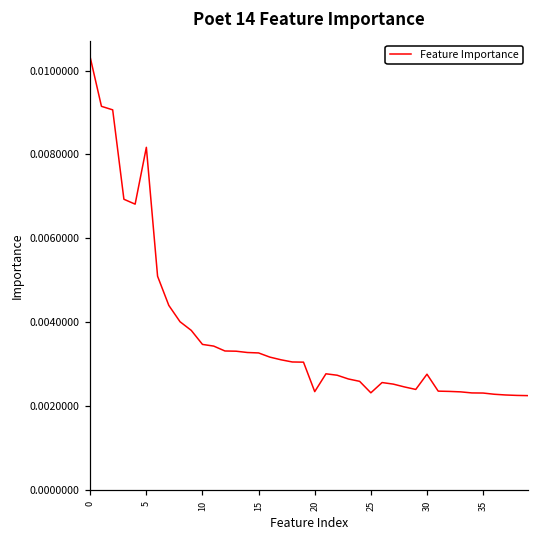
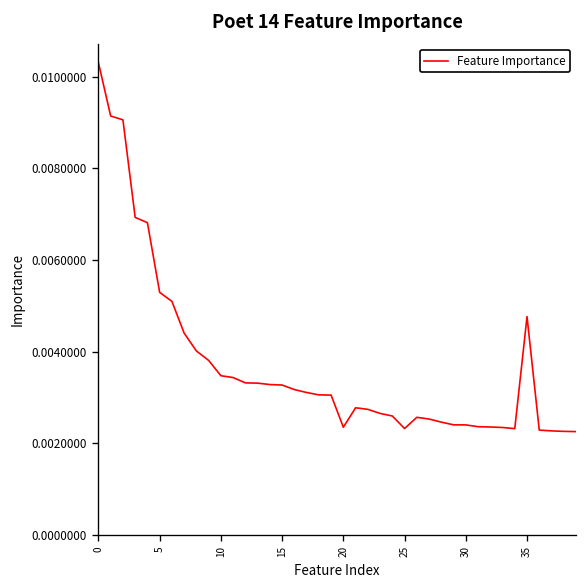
  {
    "0": 0.0103,
-   "5": 0.0082,
+   "5": 0.0053,
    "10": 0.0035,
    "15": 0.0033,
    "20": 0.0023,
    "25": 0.0023,
-   "30": 0.0028,
-   "35": 0.0023
+   "30": 0.0024,
+   "35": 0.0048
  }
